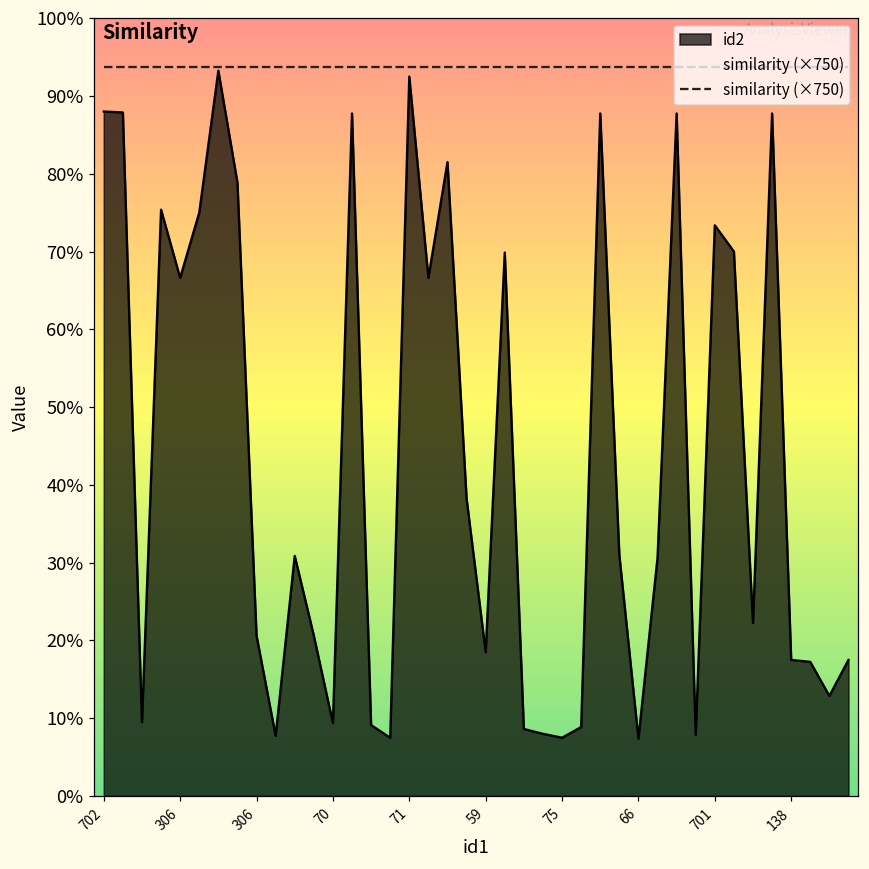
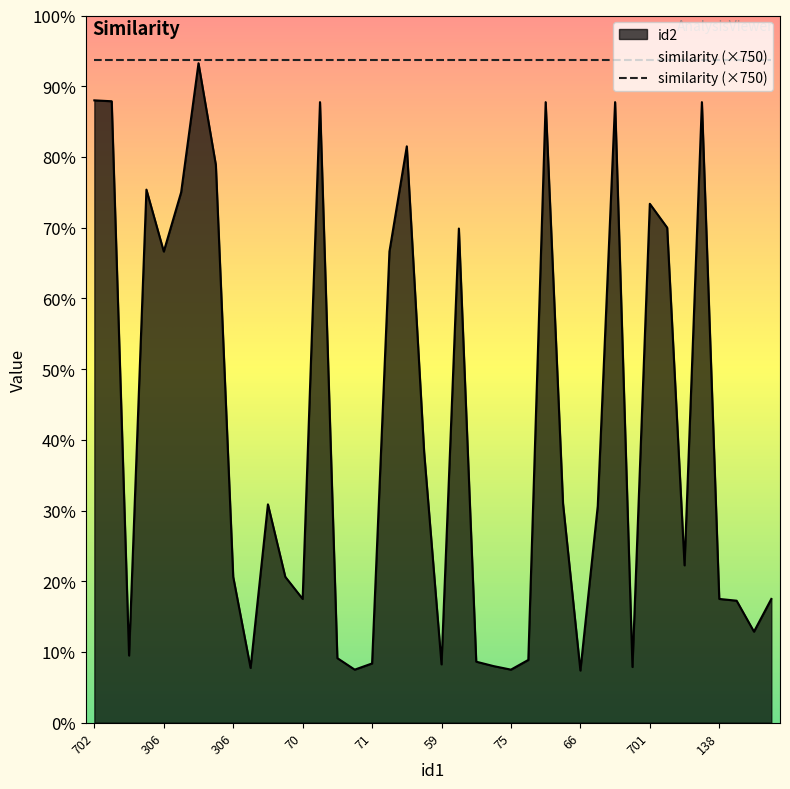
  {
    "id2": {
      "702": "88%",
-     "70": "9%",
-     "71": "93%",
-     "59": "19%",
+     "70": "18%",
+     "71": "8%",
+     "59": "8%",
      "75": "8%",
      "66": "7%",
      "701": "73%",
      "138": "18%"
    }
  }
